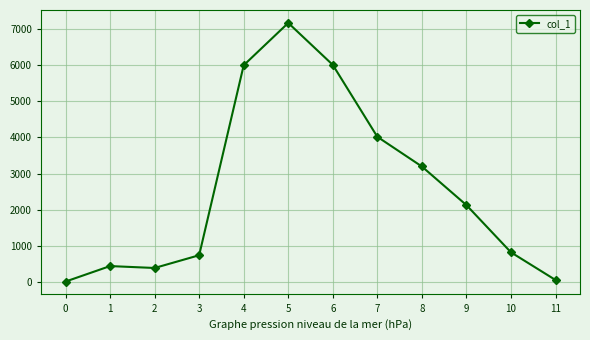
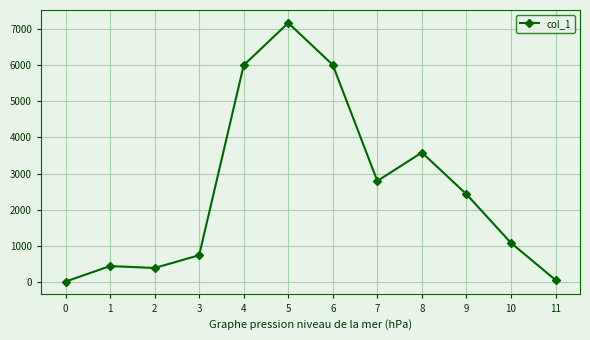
  {
    "0": 0,
    "1": 400,
    "2": 400,
    "3": 700,
    "4": 6000,
    "5": 7200,
    "6": 6000,
-   "7": 4000,
-   "8": 3200,
-   "9": 2100,
-   "10": 800,
+   "7": 2800,
+   "8": 3600,
+   "9": 2400,
+   "10": 1100,
    "11": 0
  }
